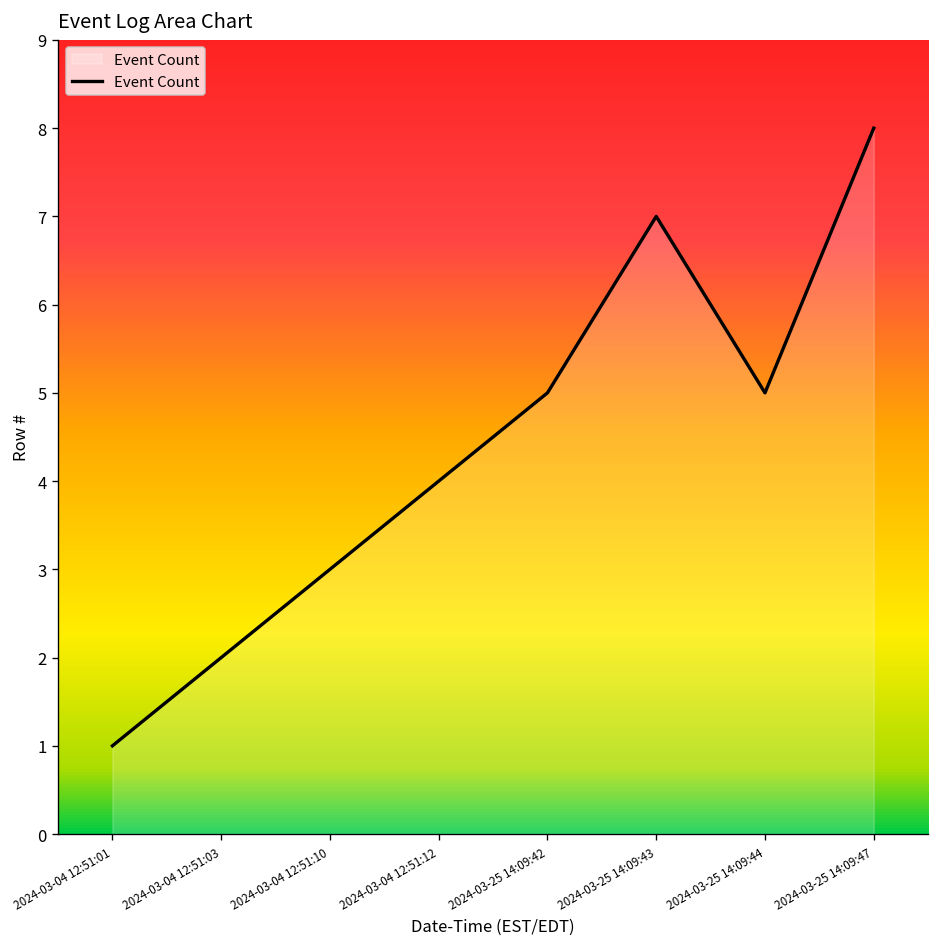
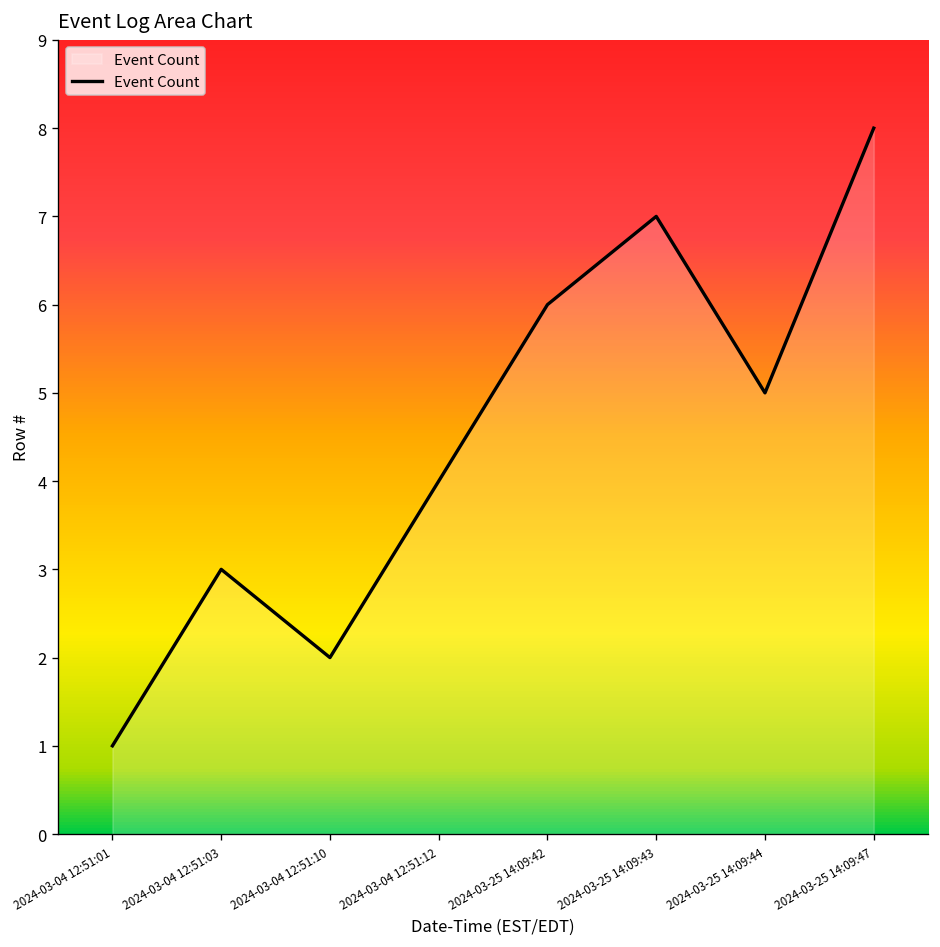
  {
    "2024-03-04 12:51:01": 1,
-   "2024-03-04 12:51:03": 2,
-   "2024-03-04 12:51:10": 3,
+   "2024-03-04 12:51:03": 3,
+   "2024-03-04 12:51:10": 2,
    "2024-03-04 12:51:12": 4,
-   "2024-03-25 14:09:42": 5,
+   "2024-03-25 14:09:42": 6,
    "2024-03-25 14:09:43": 7,
    "2024-03-25 14:09:44": 5,
    "2024-03-25 14:09:47": 8
  }
